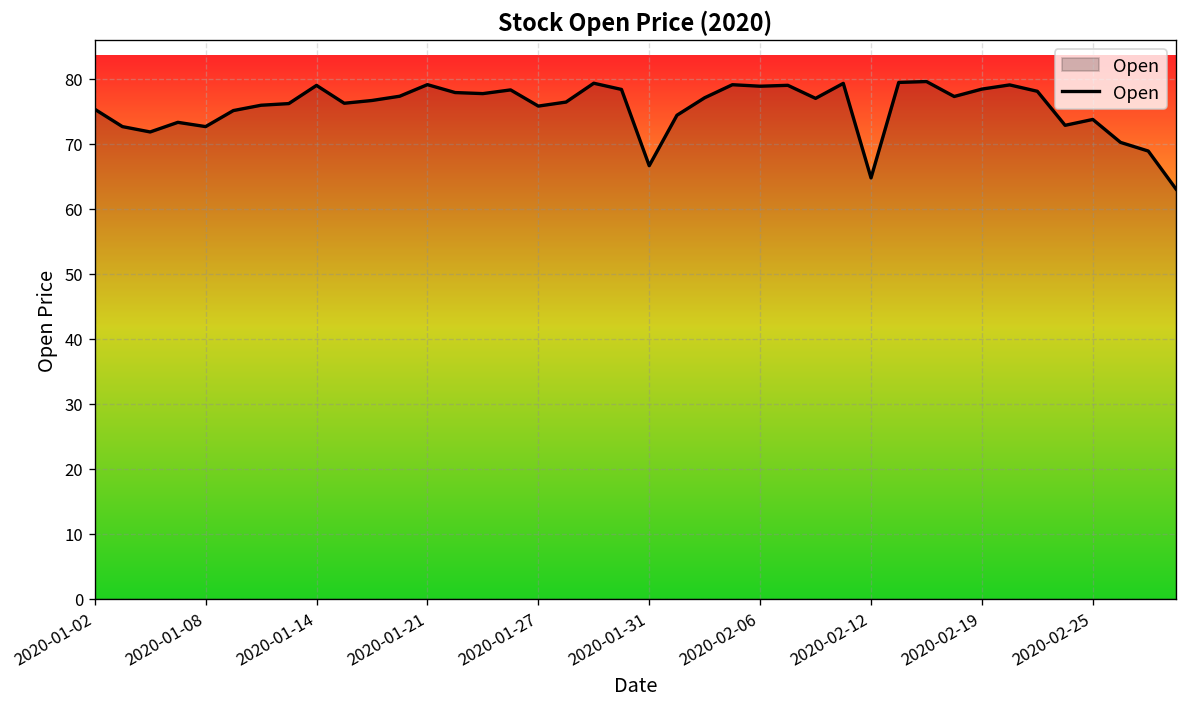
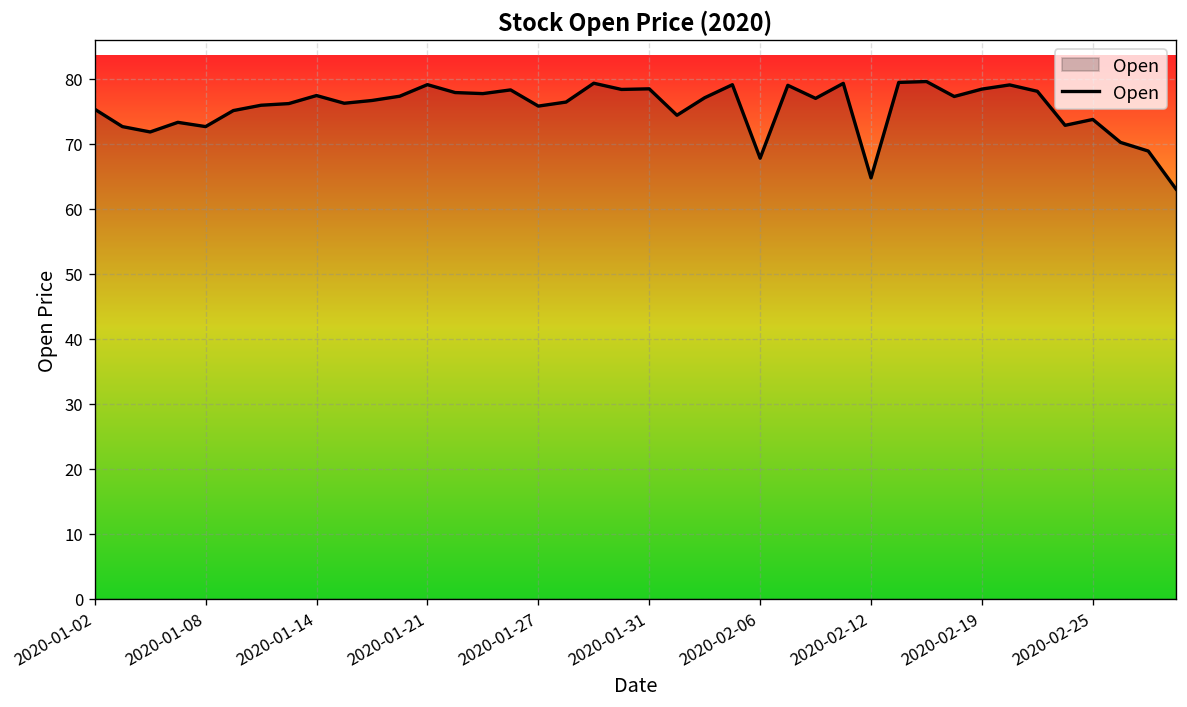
  {
    "2020-01-02": 75,
    "2020-01-08": 73,
-   "2020-01-14": 79,
+   "2020-01-14": 77,
    "2020-01-21": 79,
    "2020-01-27": 76,
-   "2020-01-31": 67,
-   "2020-02-06": 79,
+   "2020-01-31": 78,
+   "2020-02-06": 68,
    "2020-02-12": 65,
    "2020-02-19": 78,
    "2020-02-25": 74
  }
